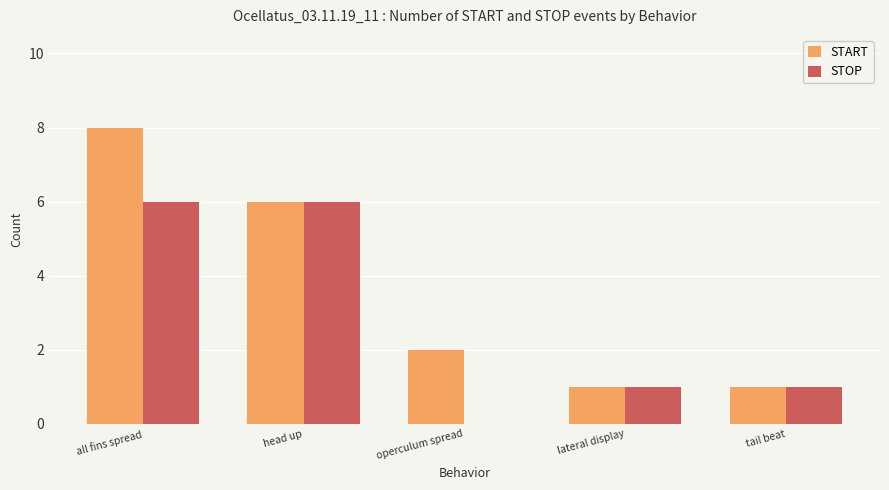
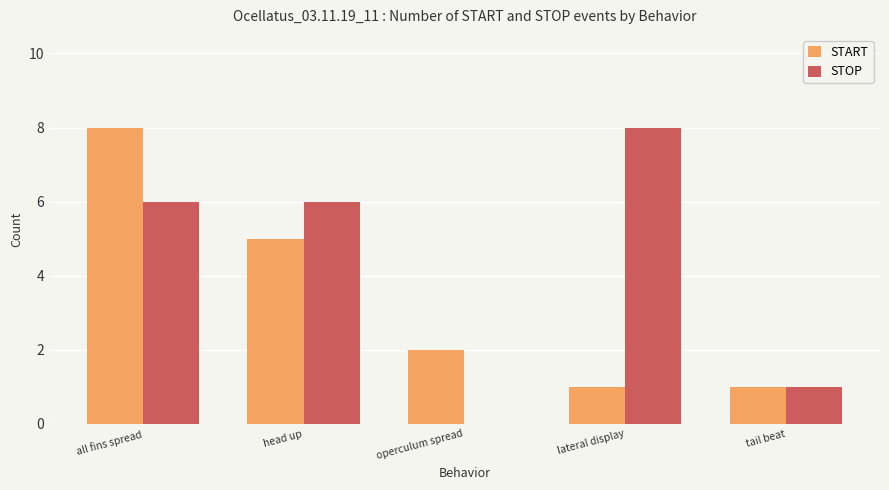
  {
    "START": {
      "all fins spread": 8,
-     "head up": 6,
+     "head up": 5,
      "operculum spread": 2,
      "lateral display": 1,
      "tail beat": 1
    },
    "STOP": {
      "all fins spread": 6,
      "head up": 6,
      "operculum spread": 0,
-     "lateral display": 1,
+     "lateral display": 8,
      "tail beat": 1
    }
  }
